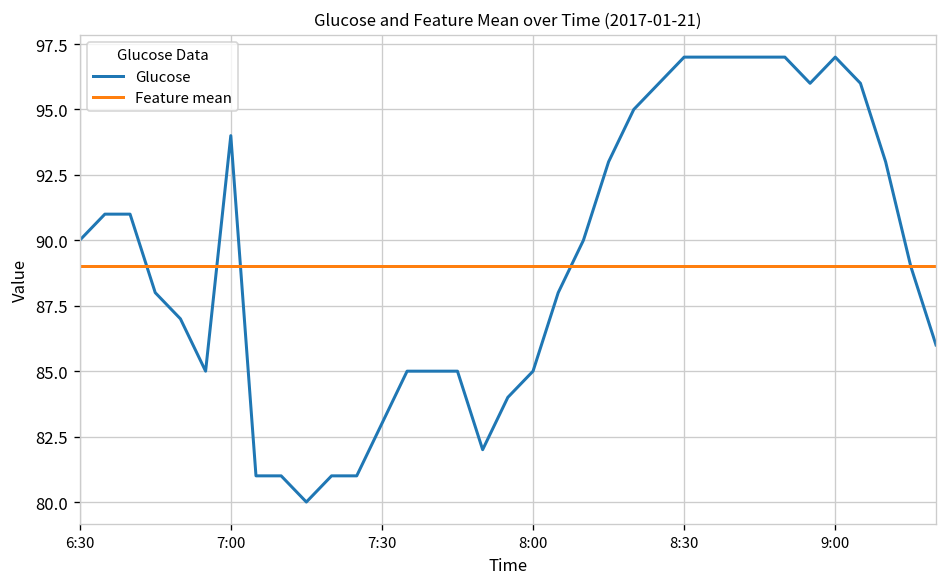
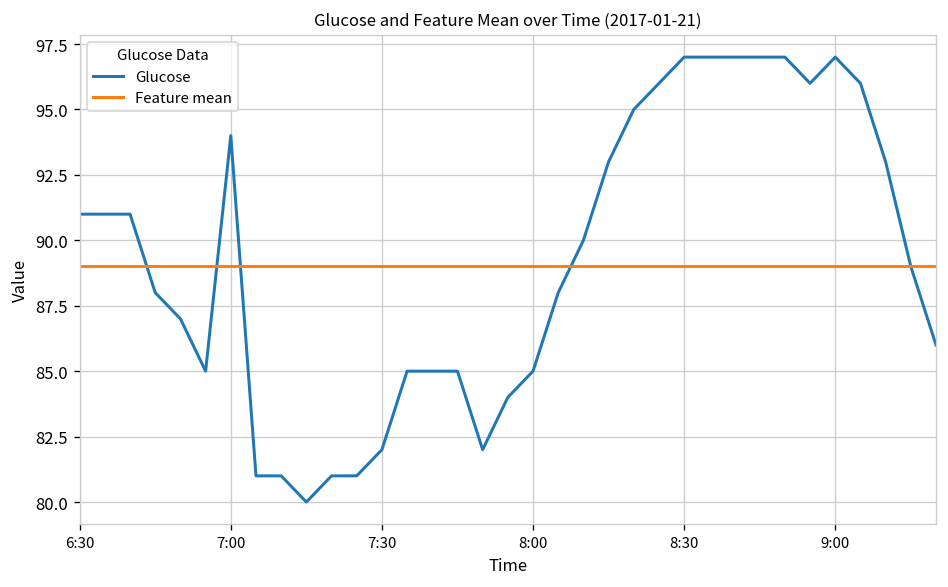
  {
    "Glucose": {
-     "6:30": 90,
+     "6:30": 91,
      "7:00": 94,
-     "7:30": 83,
+     "7:30": 82,
      "8:00": 85,
      "8:30": 97,
      "9:00": 97
    },
    "Feature mean": {
      "6:30": 89,
      "7:00": 89,
      "7:30": 89,
      "8:00": 89,
      "8:30": 89,
      "9:00": 89
    }
  }
